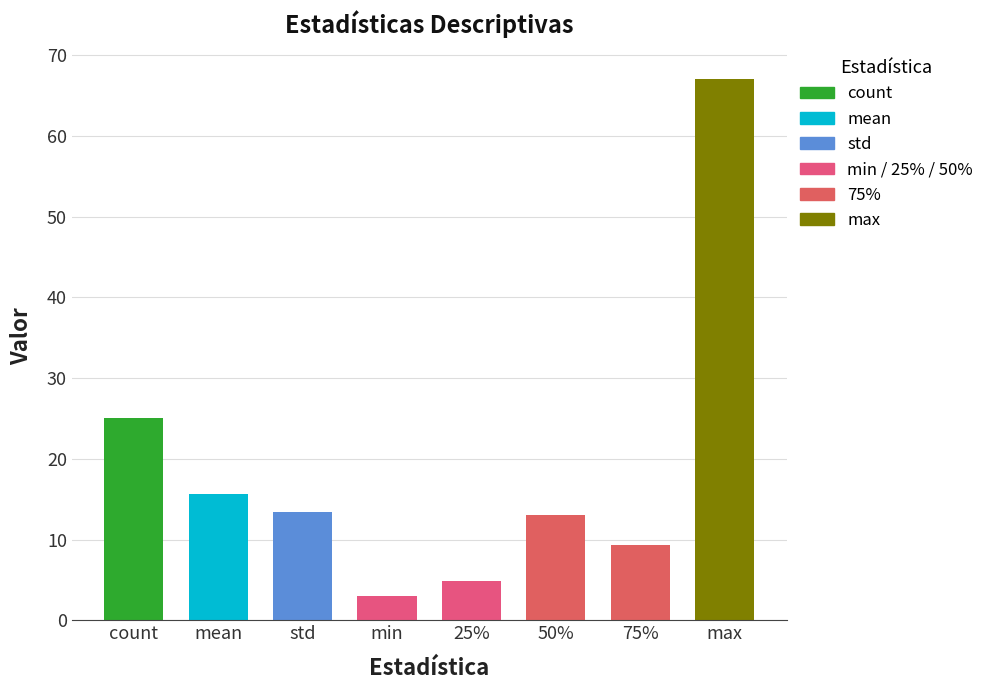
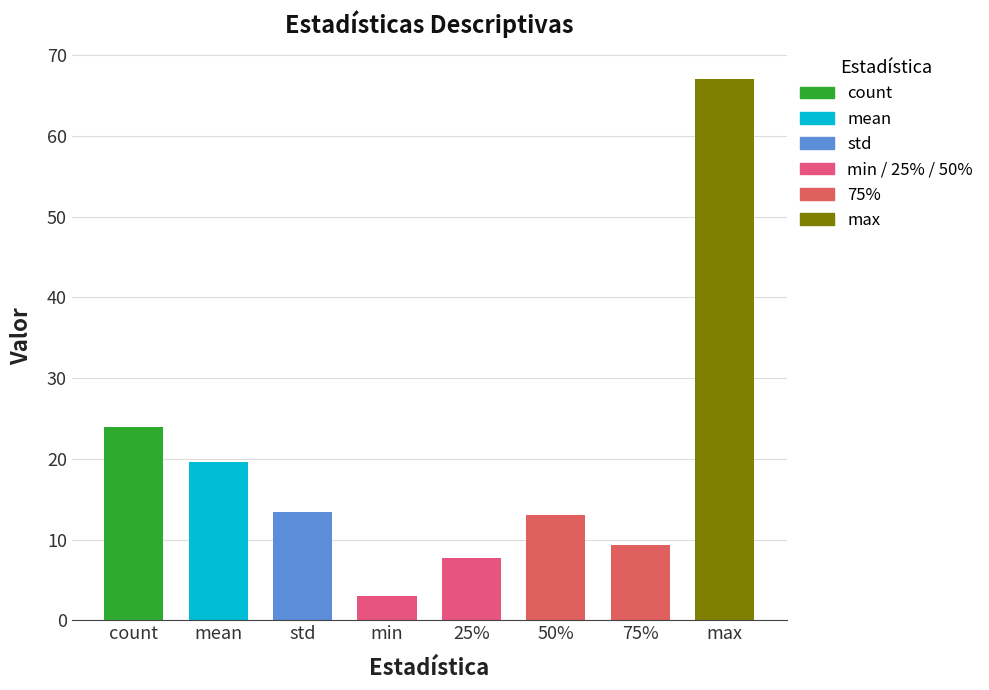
  {
-   "count": 25,
-   "mean": 16,
+   "count": 24,
+   "mean": 20,
    "std": 13,
    "min": 3,
-   "25%": 5,
+   "25%": 8,
    "50%": 13,
    "75%": 9,
    "max": 67
  }
